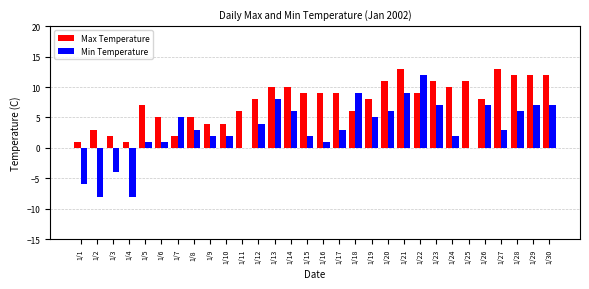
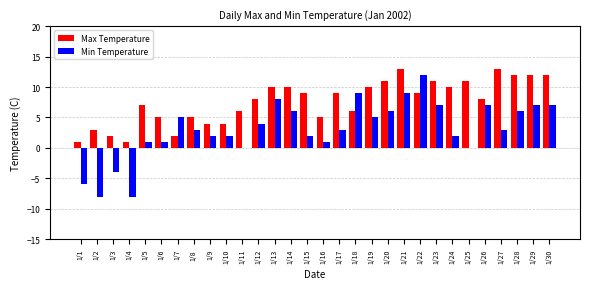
  {
    "Max Temperature": {
      "1/1": 1,
      "1/2": 3,
      "1/3": 2,
      "1/4": 1,
      "1/5": 7,
      "1/6": 5,
      "1/7": 2,
      "1/8": 5,
      "1/9": 4,
      "1/10": 4,
      "1/11": 6,
      "1/12": 8,
      "1/13": 10,
      "1/14": 10,
      "1/15": 9,
-     "1/16": 9,
+     "1/16": 5,
      "1/17": 9,
      "1/18": 6,
-     "1/19": 8,
+     "1/19": 10,
      "1/20": 11,
      "1/21": 13,
      "1/22": 9,
      "1/23": 11,
      "1/24": 10,
      "1/25": 11,
      "1/26": 8,
      "1/27": 13,
      "1/28": 12,
      "1/29": 12,
      "1/30": 12
    },
    "Min Temperature": {
      "1/1": -6,
      "1/2": -8,
      "1/3": -4,
      "1/4": -8,
      "1/5": 1,
      "1/6": 1,
      "1/7": 5,
      "1/8": 3,
      "1/9": 2,
      "1/10": 2,
      "1/11": 0,
      "1/12": 4,
      "1/13": 8,
      "1/14": 6,
      "1/15": 2,
      "1/16": 1,
      "1/17": 3,
      "1/18": 9,
      "1/19": 5,
      "1/20": 6,
      "1/21": 9,
      "1/22": 12,
      "1/23": 7,
      "1/24": 2,
      "1/25": 0,
      "1/26": 7,
      "1/27": 3,
      "1/28": 6,
      "1/29": 7,
      "1/30": 7
    }
  }
